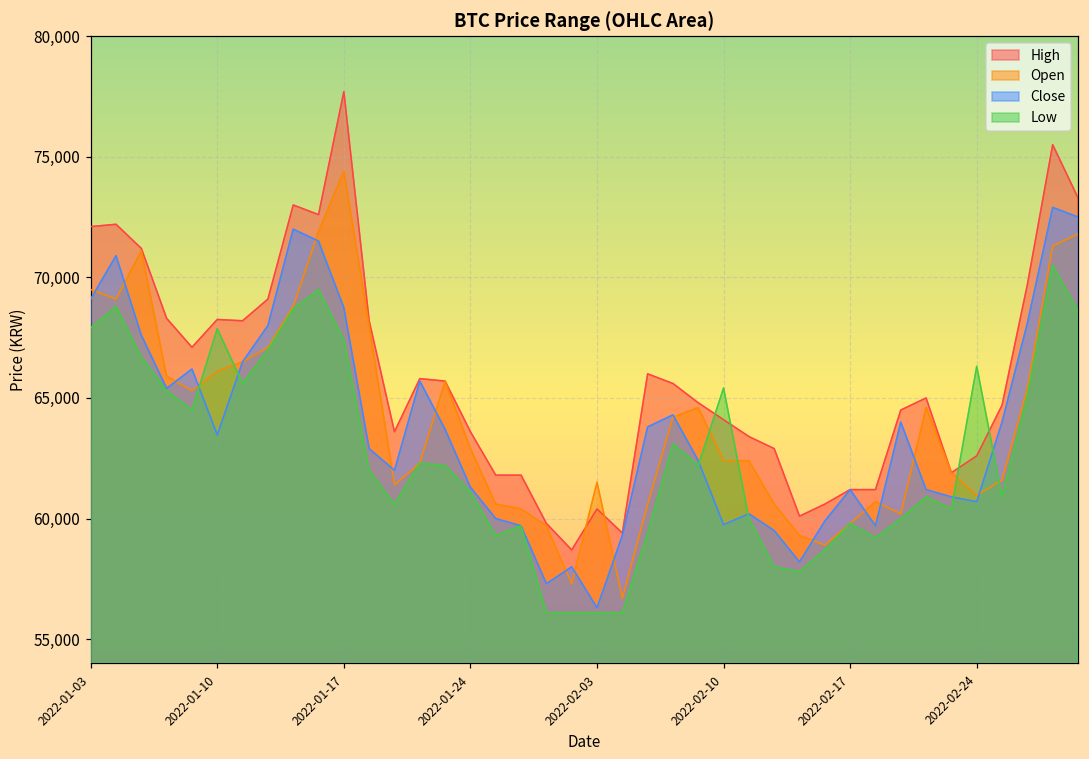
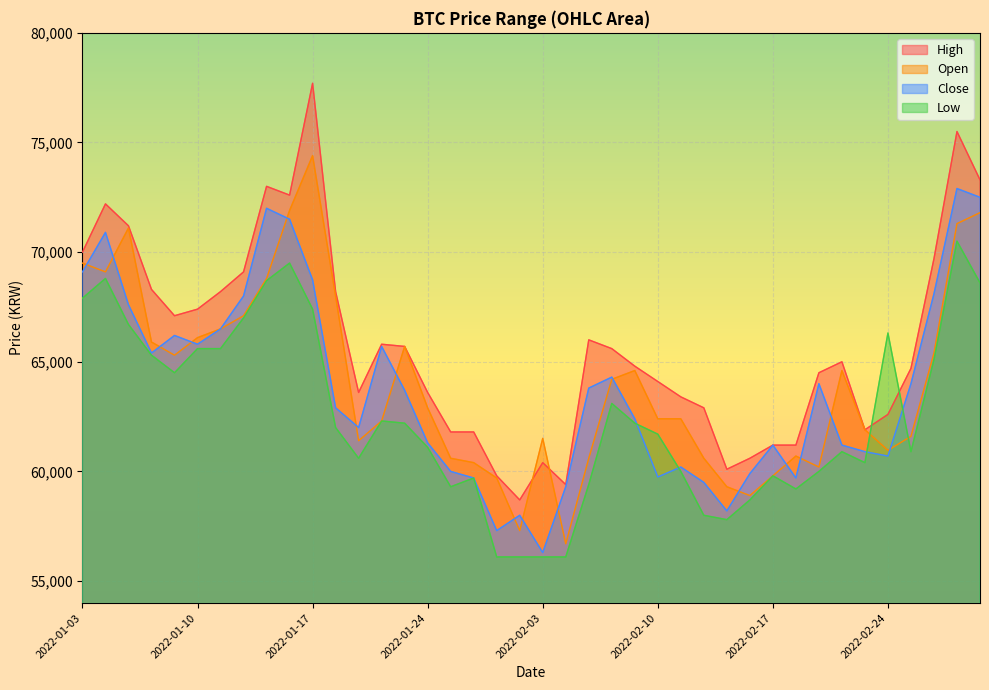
  {
    "High": {
-     "2022-01-03": "72,100",
-     "2022-01-10": "68,300",
+     "2022-01-03": "70,000",
+     "2022-01-10": "67,400",
      "2022-01-17": "77,700",
      "2022-01-24": "63,600",
      "2022-02-03": "60,400",
      "2022-02-10": "64,100",
      "2022-02-24": "62,600"
    },
    "Open": {
      "2022-01-03": "69,500",
      "2022-01-10": "66,100",
      "2022-01-17": "74,400",
      "2022-01-24": "62,900",
      "2022-02-03": "61,500",
      "2022-02-10": "62,400",
      "2022-02-24": "61,000"
    },
    "Close": {
      "2022-01-03": "69,100",
-     "2022-01-10": "63,500",
+     "2022-01-10": "65,800",
      "2022-01-17": "68,700",
      "2022-01-24": "61,300",
      "2022-02-03": "56,300",
      "2022-02-10": "59,700",
      "2022-02-24": "60,700"
    },
    "Low": {
      "2022-01-03": "67,900",
-     "2022-01-10": "67,900",
+     "2022-01-10": "65,600",
      "2022-01-17": "67,400",
      "2022-01-24": "61,100",
      "2022-02-03": "56,100",
-     "2022-02-10": "65,400",
+     "2022-02-10": "61,700",
      "2022-02-24": "66,300"
    }
  }
